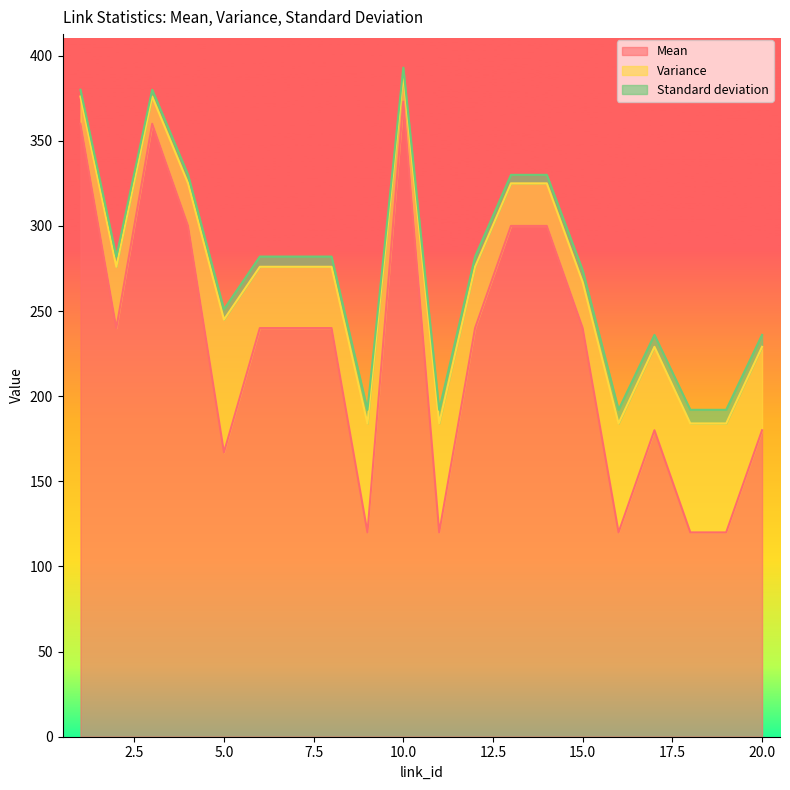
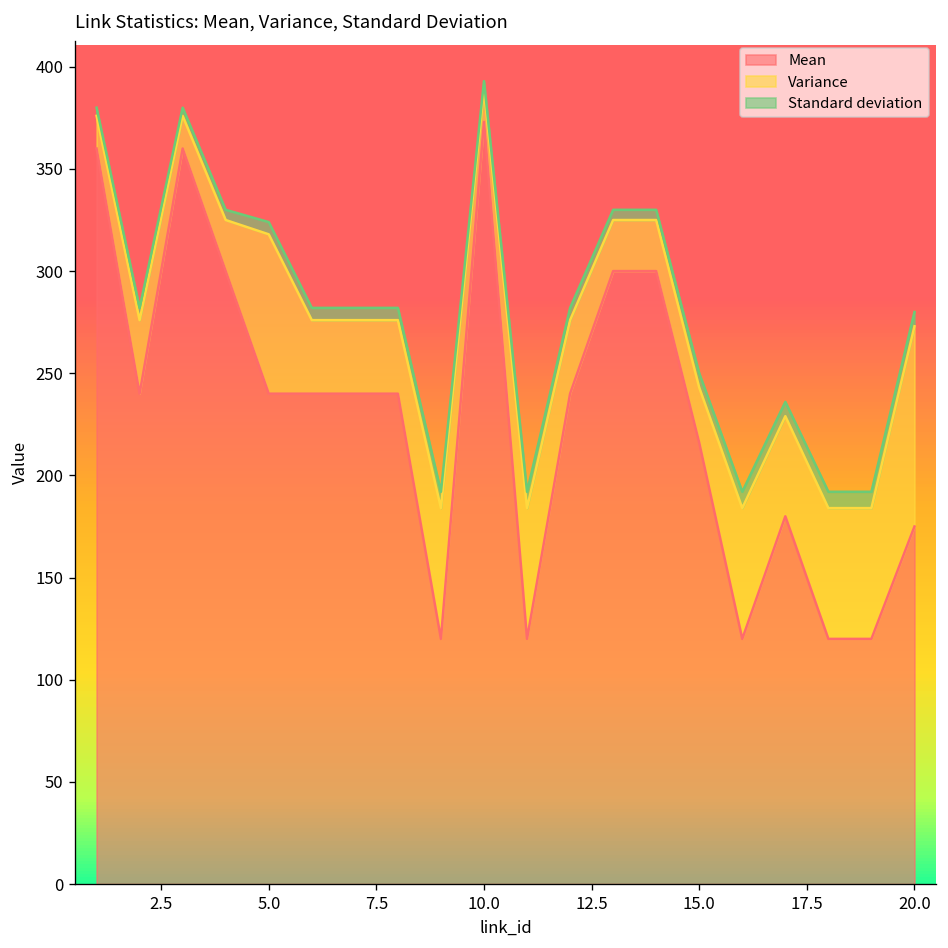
  {
    "Mean": {
-     "5.0": 167,
+     "5.0": 240,
      "10.0": 373,
-     "15.0": 240,
-     "20.0": 180
+     "15.0": 216,
+     "20.0": 175
    },
    "Variance": {
      "5.0": 78,
      "10.0": 16,
      "15.0": 27,
-     "20.0": 49
+     "20.0": 98
    },
    "Standard deviation": {
      "5.0": 6,
      "10.0": 4,
      "15.0": 7,
      "20.0": 7
    }
  }
